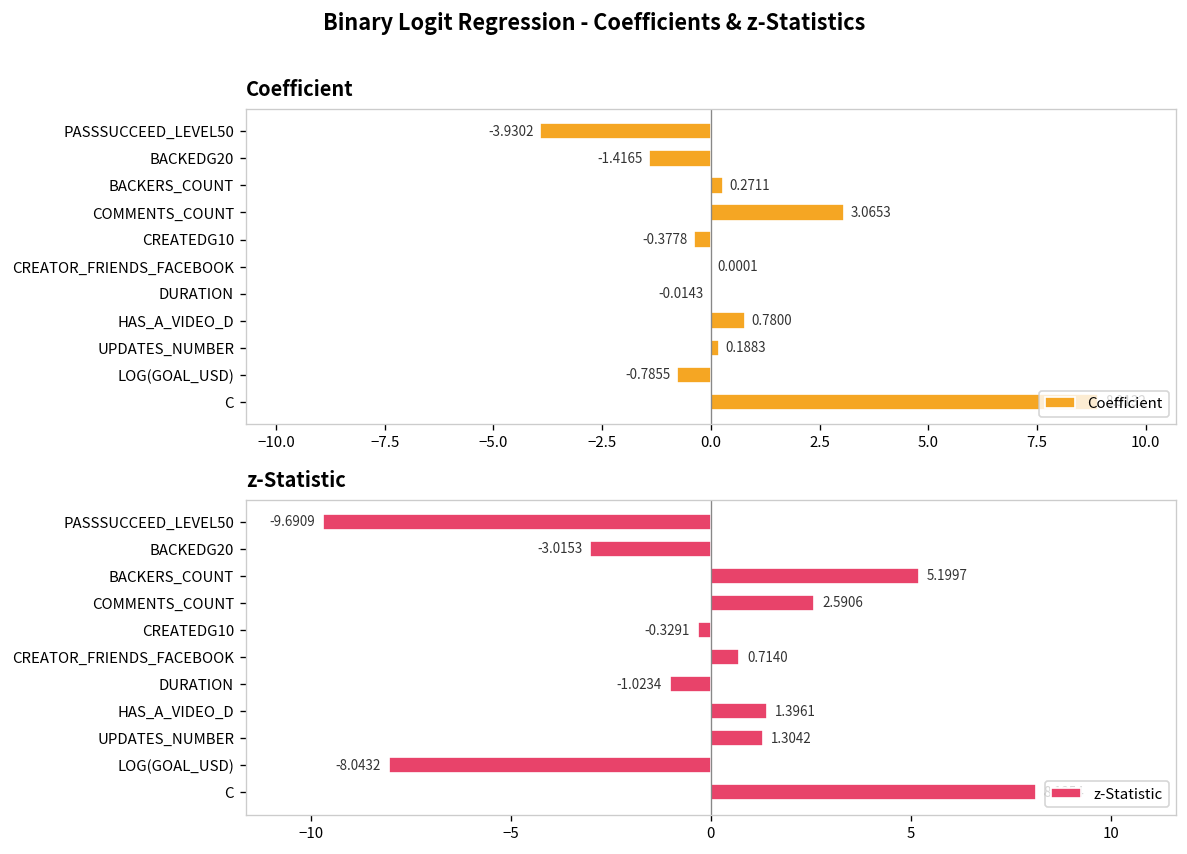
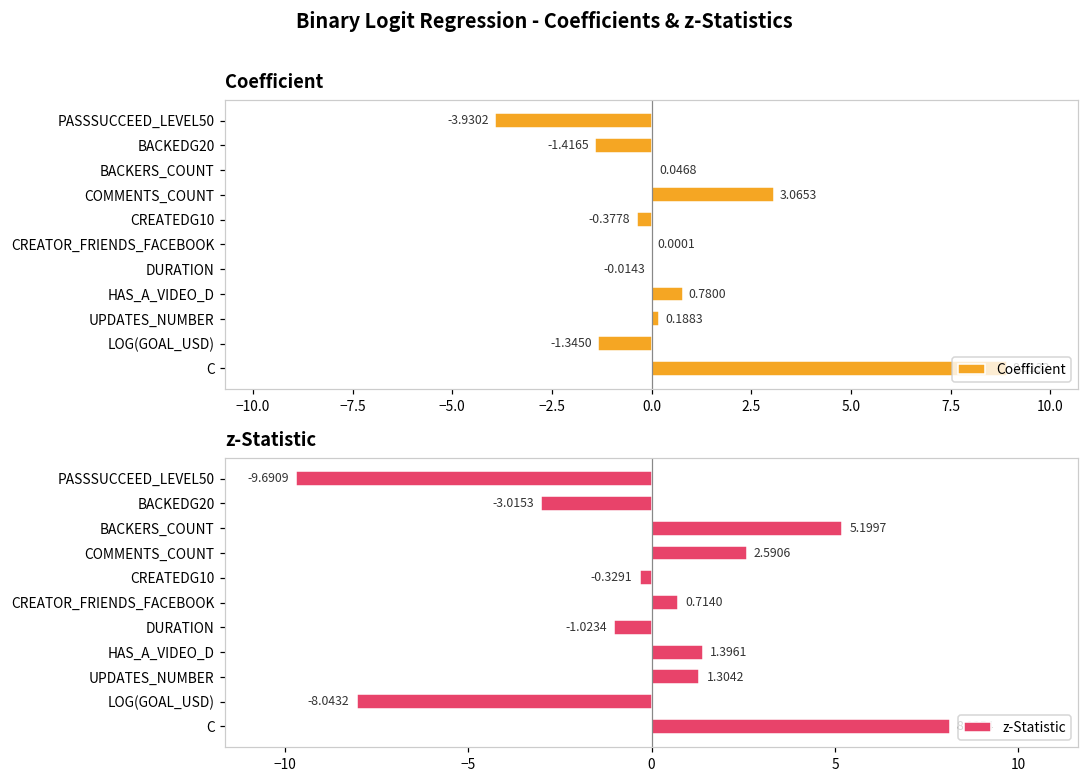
  {
    "Coefficient": {
      "PASSSUCCEED_LEVEL50": -3.9302,
      "BACKEDG20": -1.4165,
-     "BACKERS_COUNT": 0.2711,
+     "BACKERS_COUNT": 0.0468,
      "COMMENTS_COUNT": 3.0653,
      "CREATEDG10": -0.3778,
      "CREATOR_FRIENDS_FACEBOOK": 0.0001,
      "DURATION": -0.0143,
      "HAS_A_VIDEO_D": 0.7800,
      "UPDATES_NUMBER": 0.1883,
-     "LOG(GOAL_USD)": -0.7855
+     "LOG(GOAL_USD)": -1.3450
    },
    "z-Statistic": {
      "PASSSUCCEED_LEVEL50": -9.6909,
      "BACKEDG20": -3.0153,
      "BACKERS_COUNT": 5.1997,
      "COMMENTS_COUNT": 2.5906,
      "CREATEDG10": -0.3291,
      "CREATOR_FRIENDS_FACEBOOK": 0.7140,
      "DURATION": -1.0234,
      "HAS_A_VIDEO_D": 1.3961,
      "UPDATES_NUMBER": 1.3042,
      "LOG(GOAL_USD)": -8.0432
    }
  }
